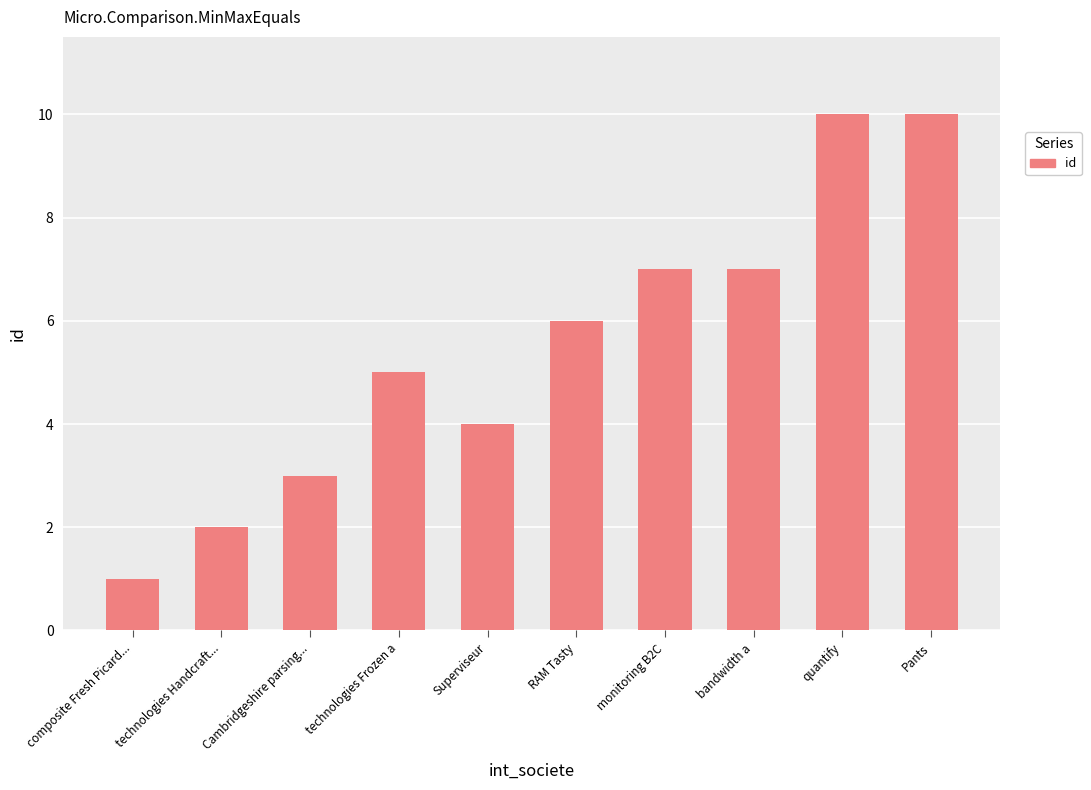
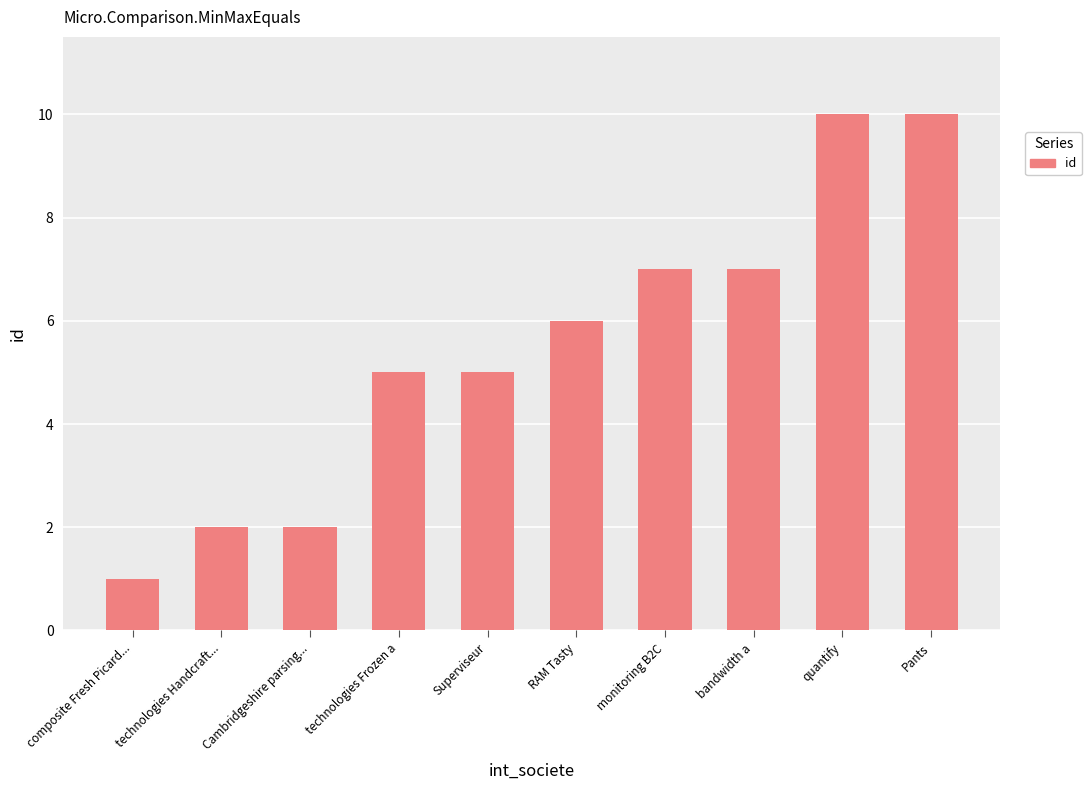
  {
    "composite Fresh Picard...": 1,
    "technologies Handcraft...": 2,
-   "Cambridgeshire parsing...": 3,
+   "Cambridgeshire parsing...": 2,
    "technologies Frozen a": 5,
-   "Superviseur": 4,
+   "Superviseur": 5,
    "RAM Tasty": 6,
    "monitoring B2C": 7,
    "bandwidth a": 7,
    "quantify": 10,
    "Pants": 10
  }
